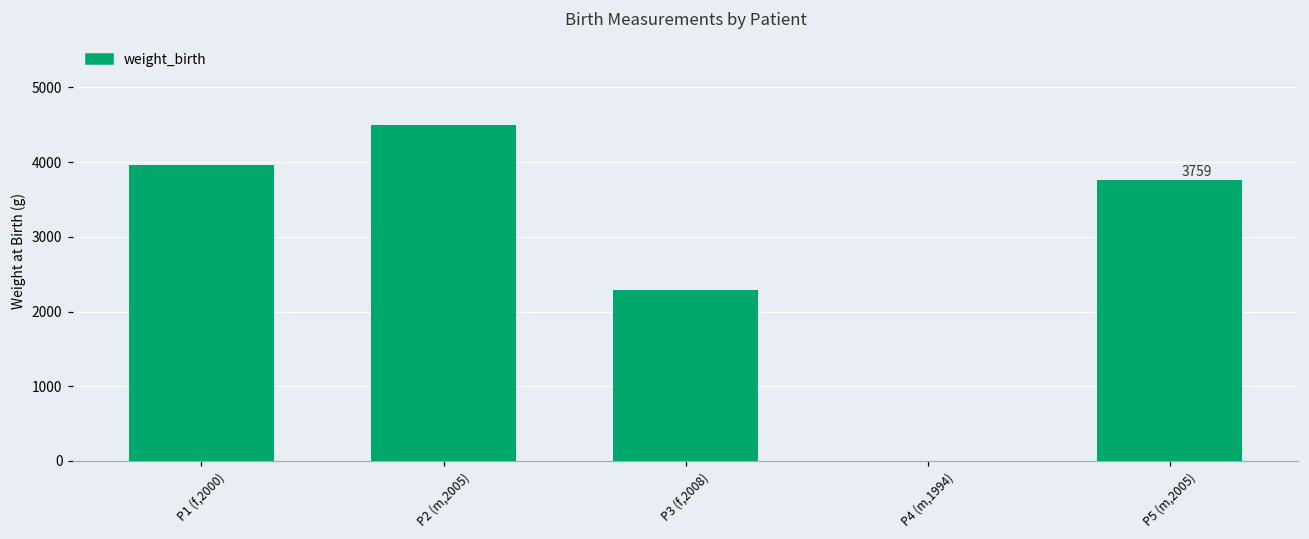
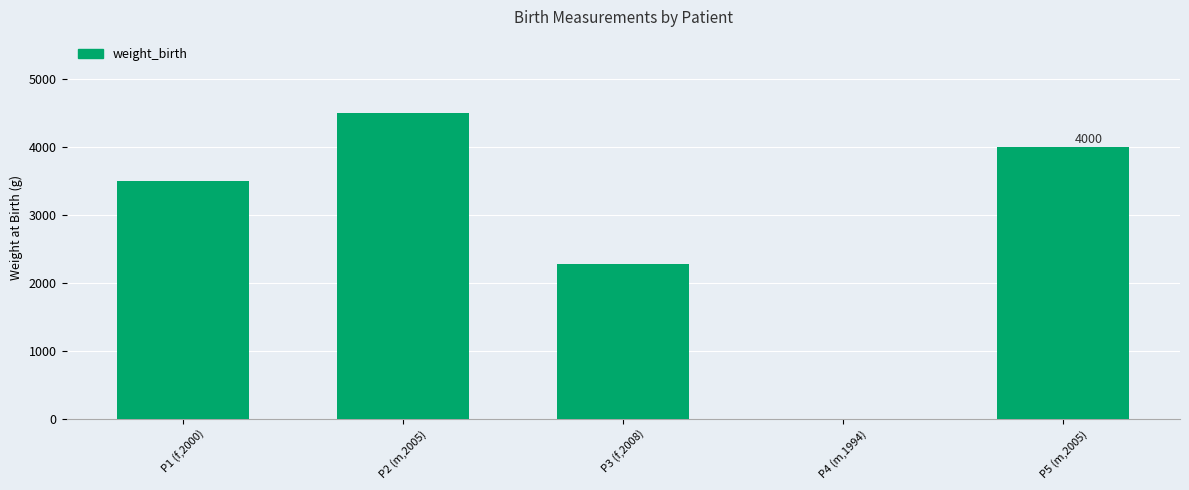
  {
-   "P1 (f,2000)": 4000,
-   "P5 (m,2005)": 3759
+   "P1 (f,2000)": 3500,
+   "P5 (m,2005)": 4000
  }
